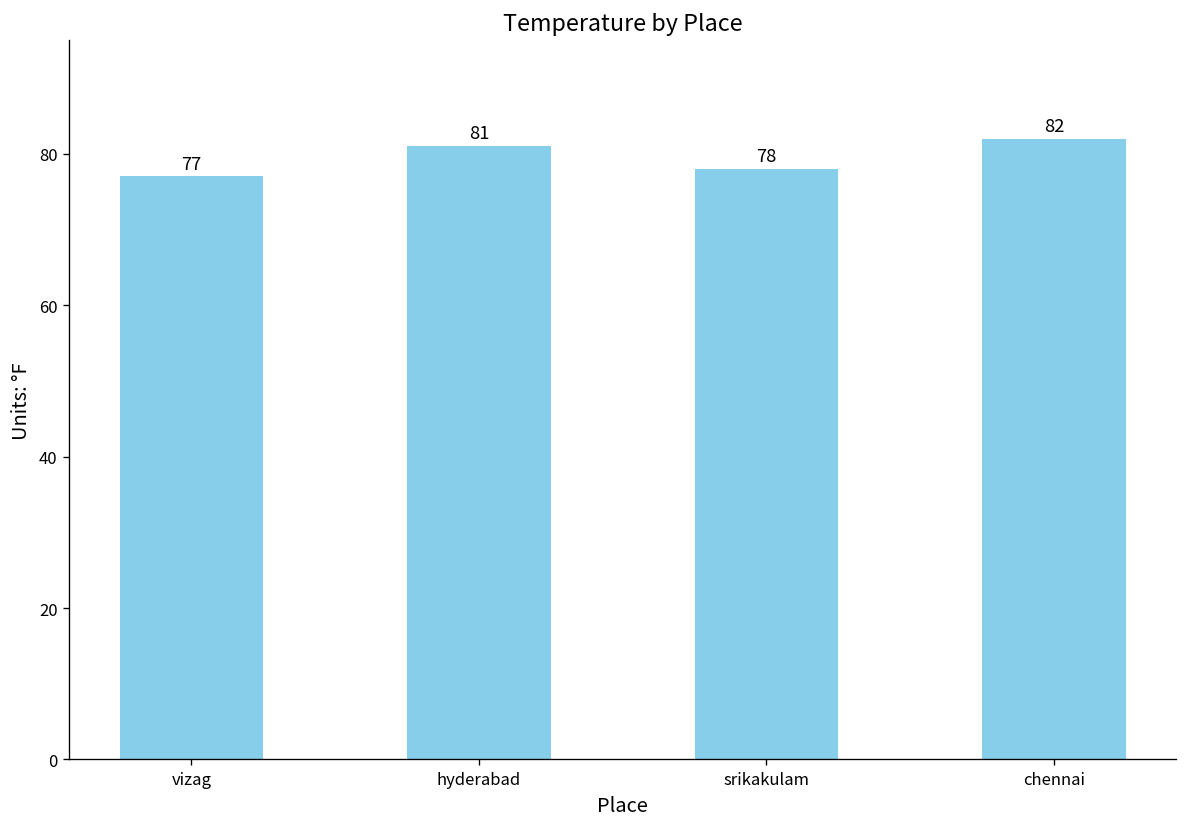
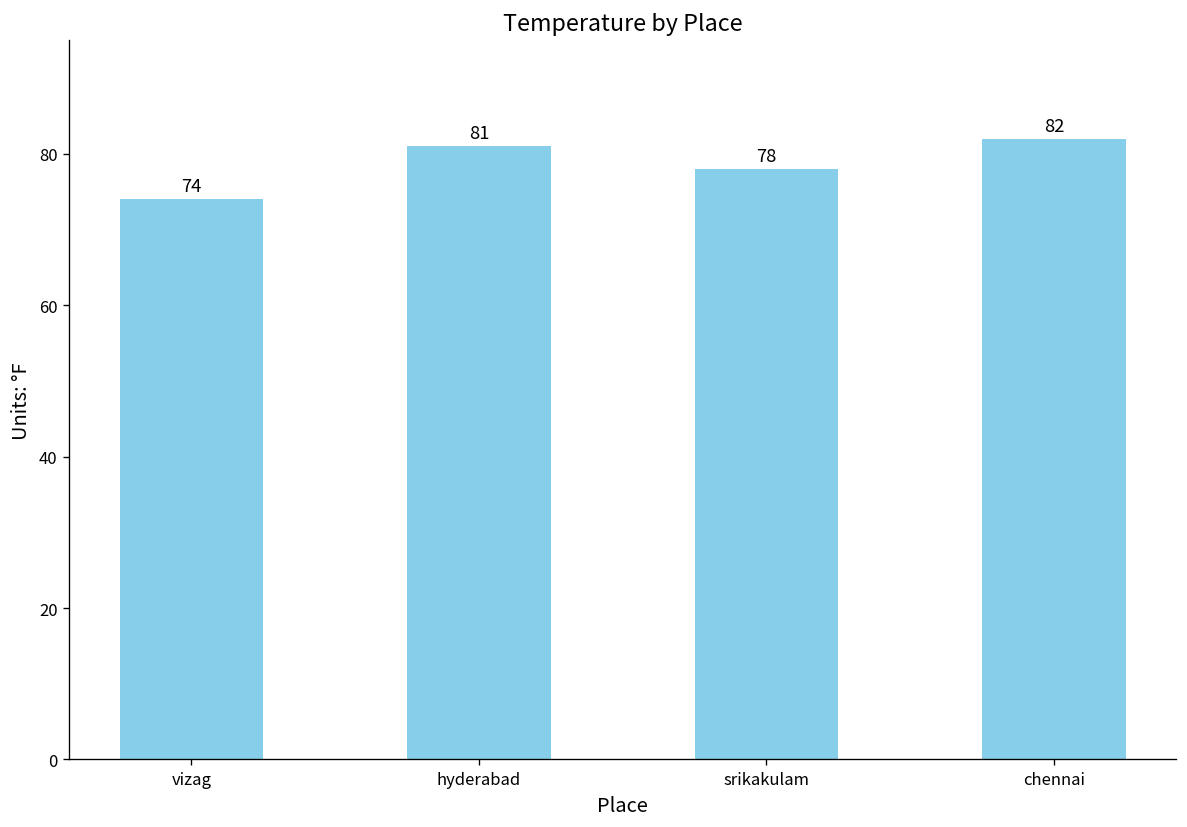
  {
-   "vizag": 77,
+   "vizag": 74,
    "hyderabad": 81,
    "srikakulam": 78,
    "chennai": 82
  }
